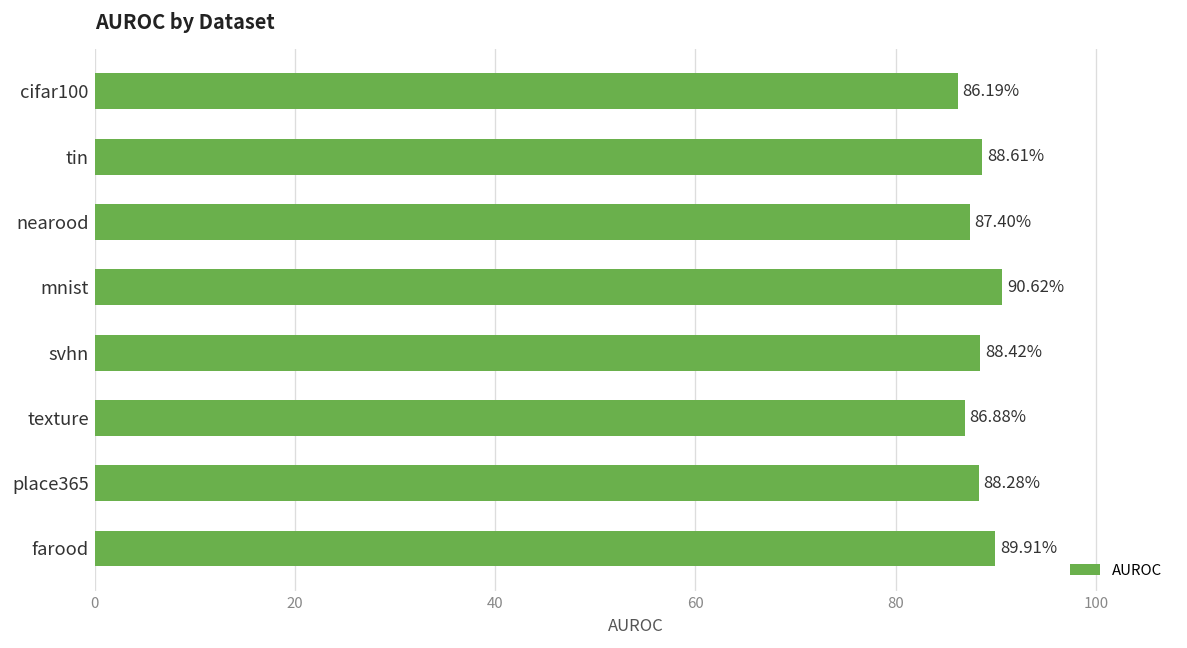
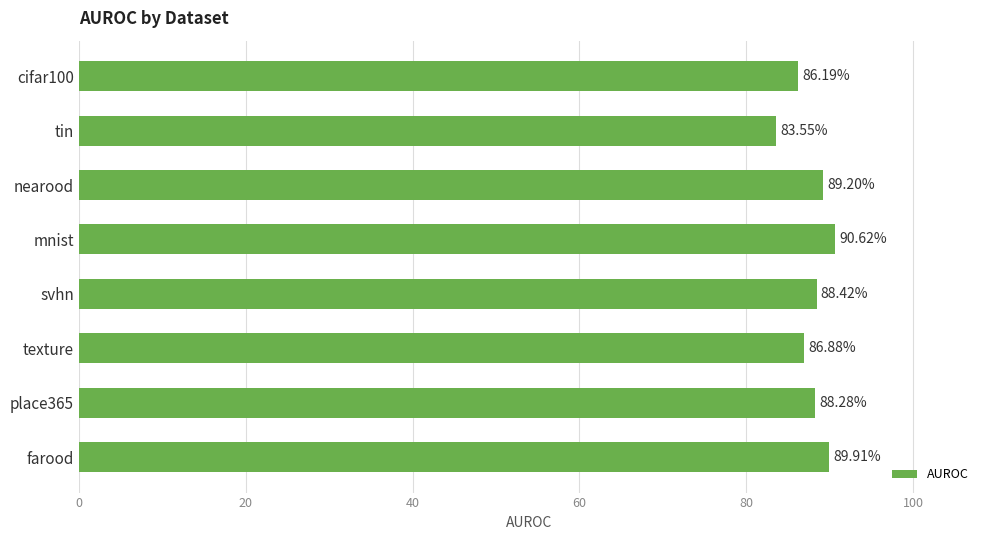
  {
    "cifar100": "86.19%",
-   "tin": "88.61%",
-   "nearood": "87.40%",
+   "tin": "83.55%",
+   "nearood": "89.20%",
    "mnist": "90.62%",
    "svhn": "88.42%",
    "texture": "86.88%",
    "place365": "88.28%",
    "farood": "89.91%"
  }
